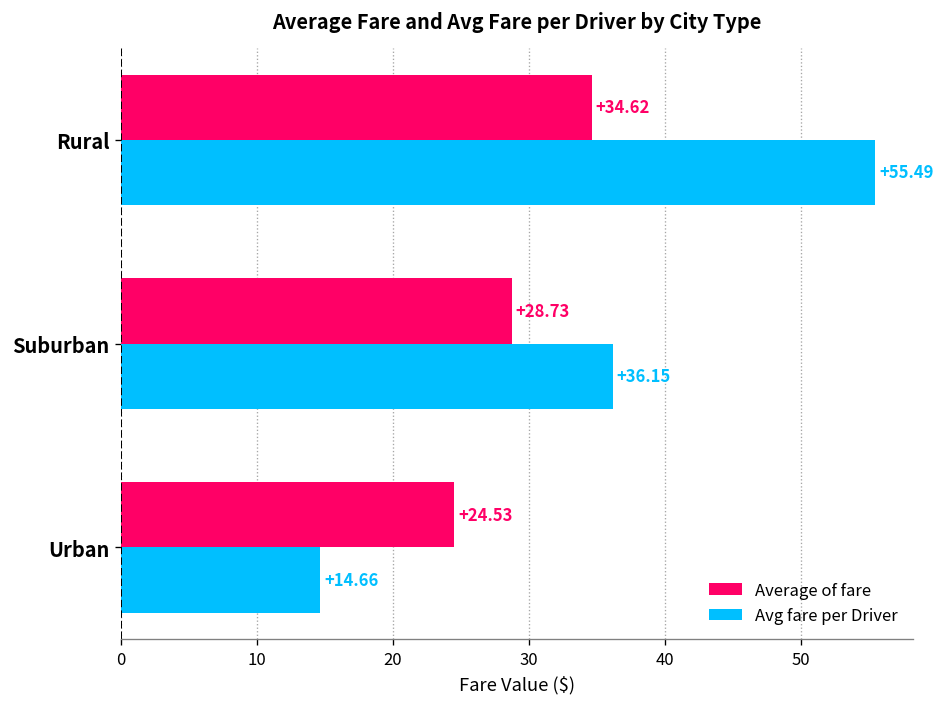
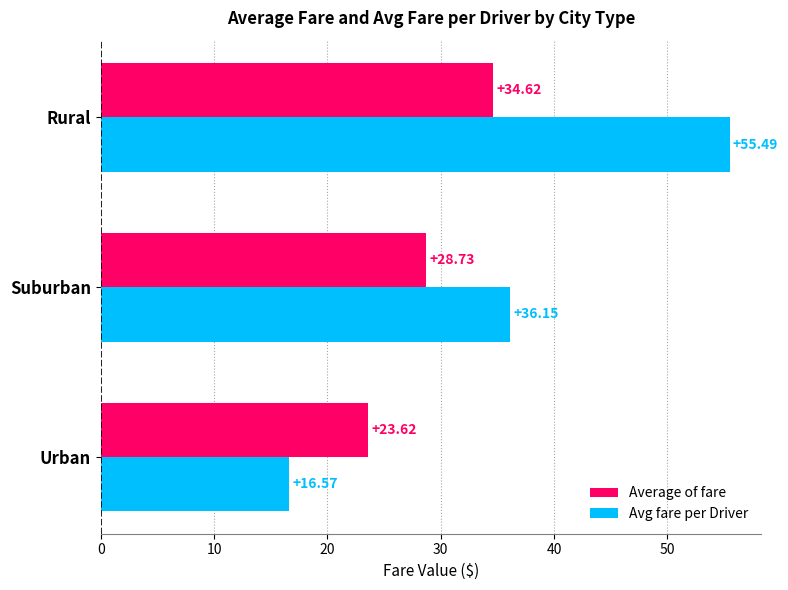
  {
    "Average of fare": {
      "Rural": "+34.62",
      "Suburban": "+28.73",
-     "Urban": "+24.53"
+     "Urban": "+23.62"
    },
    "Avg fare per Driver": {
      "Rural": "+55.49",
      "Suburban": "+36.15",
-     "Urban": "+14.66"
+     "Urban": "+16.57"
    }
  }
